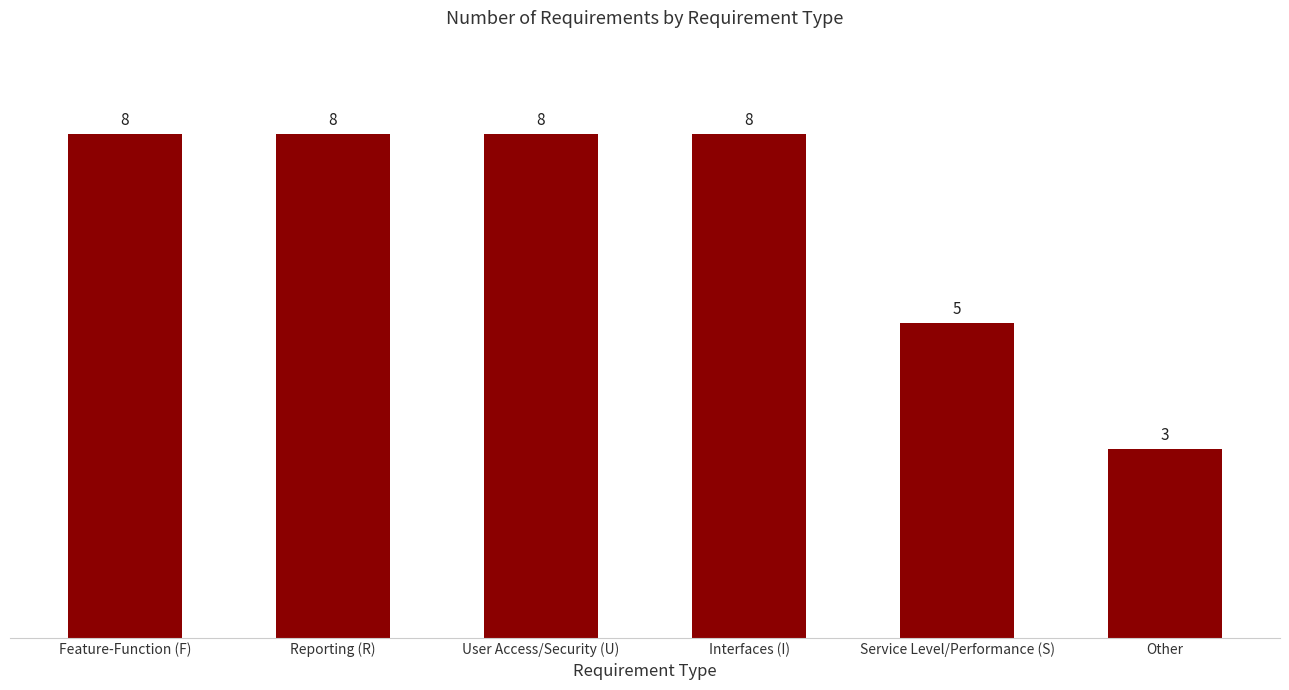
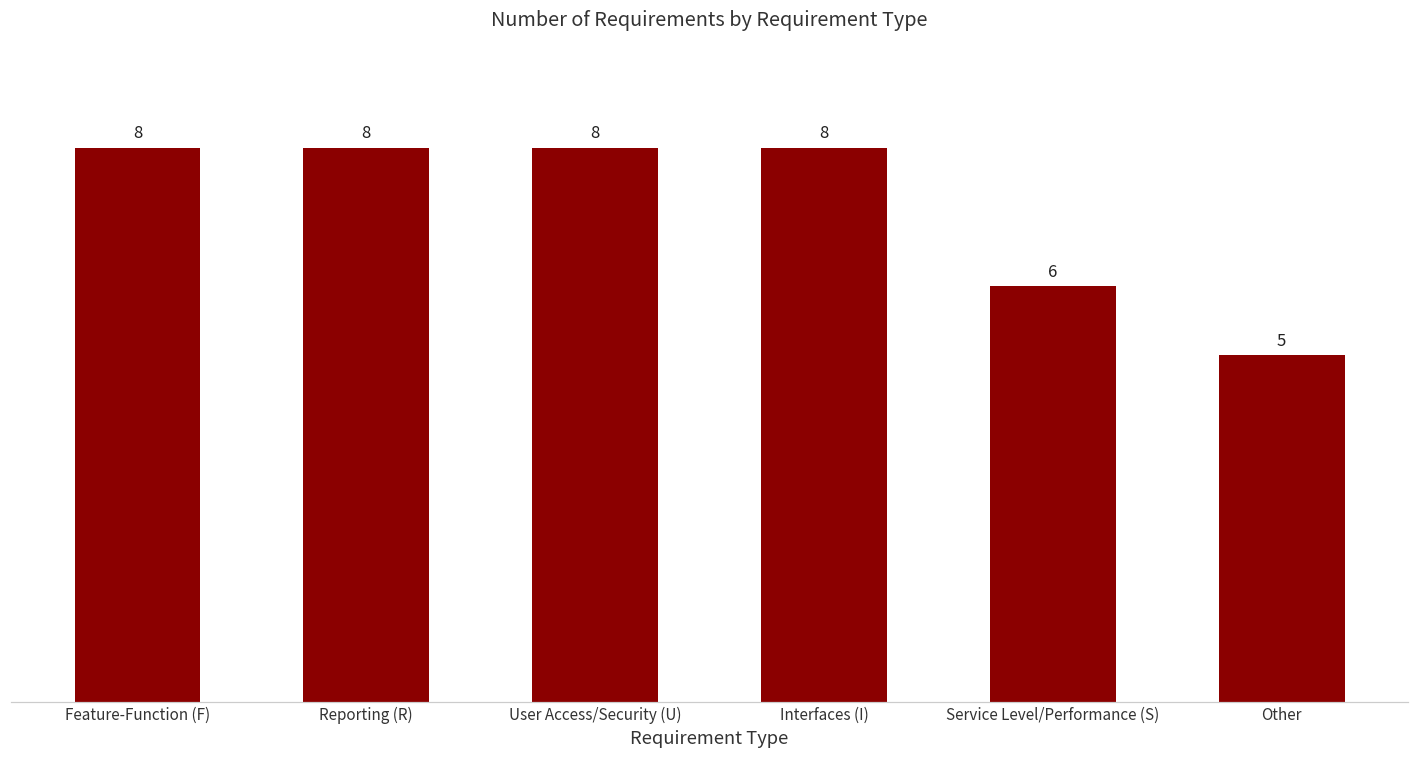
  {
    "Feature-Function (F)": 8,
    "Reporting (R)": 8,
    "User Access/Security (U)": 8,
    "Interfaces (I)": 8,
-   "Service Level/Performance (S)": 5,
-   "Other": 3
+   "Service Level/Performance (S)": 6,
+   "Other": 5
  }
